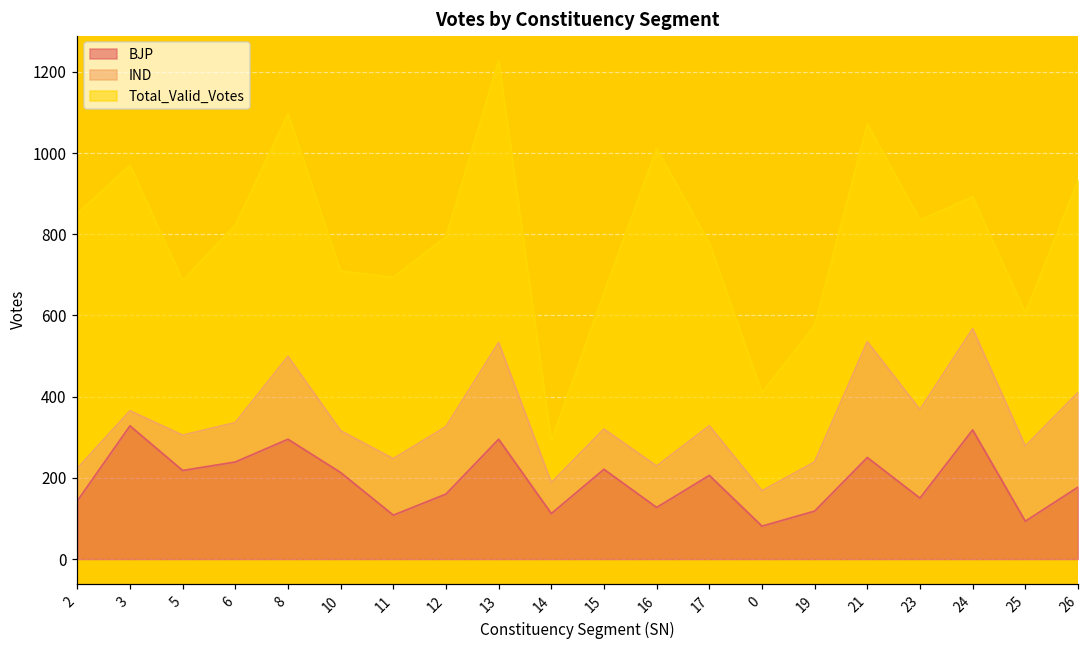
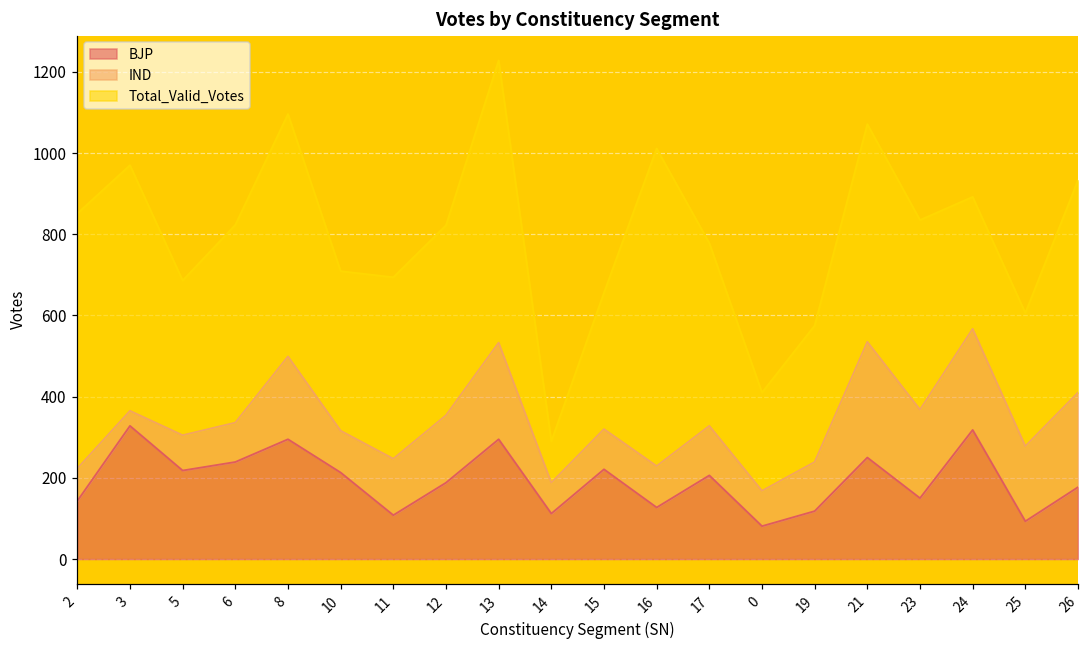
  {
    "BJP": {
      "2": 140,
      "3": 330,
      "5": 220,
      "6": 240,
      "8": 300,
      "10": 210,
      "11": 110,
-     "12": 160,
+     "12": 190,
      "13": 300,
      "14": 110,
      "15": 220,
      "16": 130,
      "17": 210,
      "0": 80,
      "19": 120,
      "21": 250,
      "23": 150,
      "24": 320,
      "25": 90,
      "26": 180
    },
    "IND": {
      "2": 80,
      "3": 40,
      "5": 90,
      "6": 100,
      "8": 200,
      "10": 100,
      "11": 140,
      "12": 170,
      "13": 240,
      "14": 80,
      "15": 100,
      "16": 100,
      "17": 120,
      "0": 90,
      "19": 120,
      "21": 290,
      "23": 220,
      "24": 250,
      "25": 190,
      "26": 230
    },
    "Total_Valid_Votes": {
      "2": 630,
      "3": 610,
      "5": 380,
      "6": 490,
      "8": 600,
      "10": 390,
      "11": 450,
      "12": 470,
      "13": 700,
      "14": 100,
      "15": 340,
      "16": 780,
      "17": 450,
      "0": 240,
      "19": 340,
      "21": 540,
      "23": 470,
      "24": 330,
      "25": 330,
      "26": 520
    }
  }
